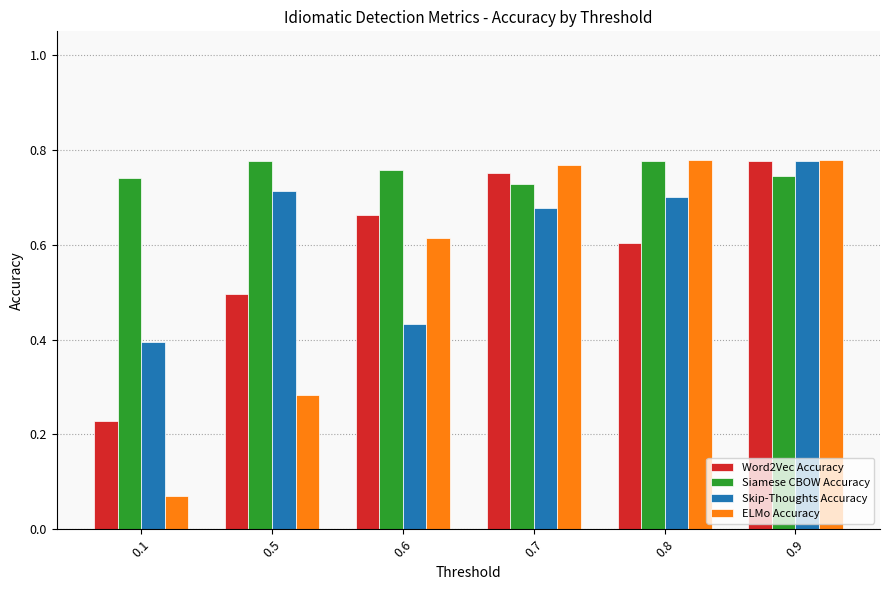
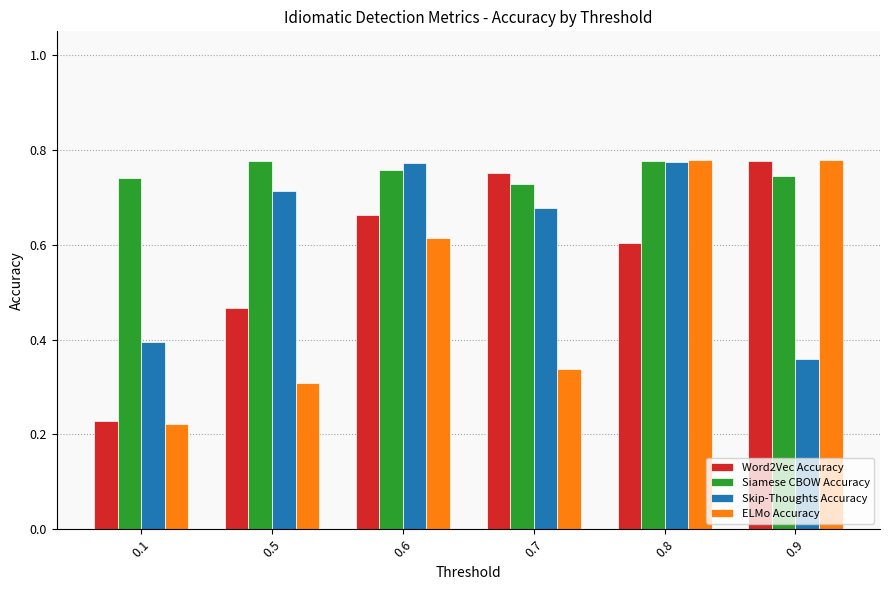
  {
    "Word2Vec Accuracy": {
      "0.1": 0.23,
-     "0.5": 0.50,
+     "0.5": 0.47,
      "0.6": 0.66,
      "0.7": 0.75,
      "0.8": 0.60,
      "0.9": 0.78
    },
    "Siamese CBOW Accuracy": {
      "0.1": 0.74,
      "0.5": 0.78,
      "0.6": 0.76,
      "0.7": 0.73,
      "0.8": 0.78,
      "0.9": 0.75
    },
    "Skip-Thoughts Accuracy": {
      "0.1": 0.40,
      "0.5": 0.71,
-     "0.6": 0.43,
+     "0.6": 0.77,
      "0.7": 0.68,
-     "0.8": 0.70,
-     "0.9": 0.78
+     "0.8": 0.77,
+     "0.9": 0.36
    },
    "ELMo Accuracy": {
-     "0.1": 0.07,
-     "0.5": 0.28,
+     "0.1": 0.22,
+     "0.5": 0.31,
      "0.6": 0.61,
-     "0.7": 0.77,
+     "0.7": 0.34,
      "0.8": 0.78,
      "0.9": 0.78
    }
  }
